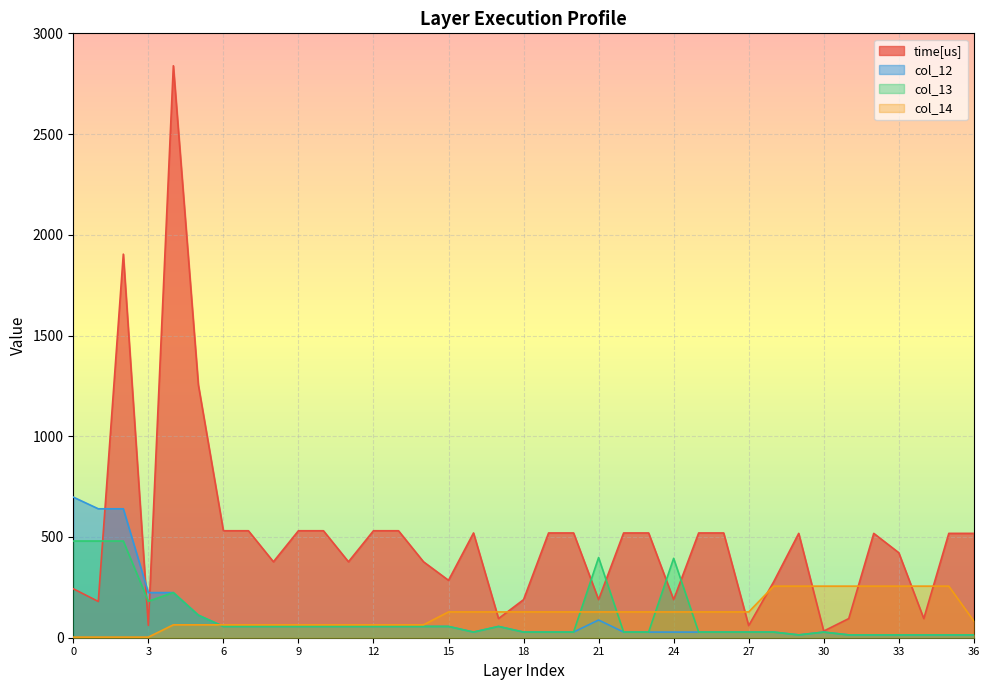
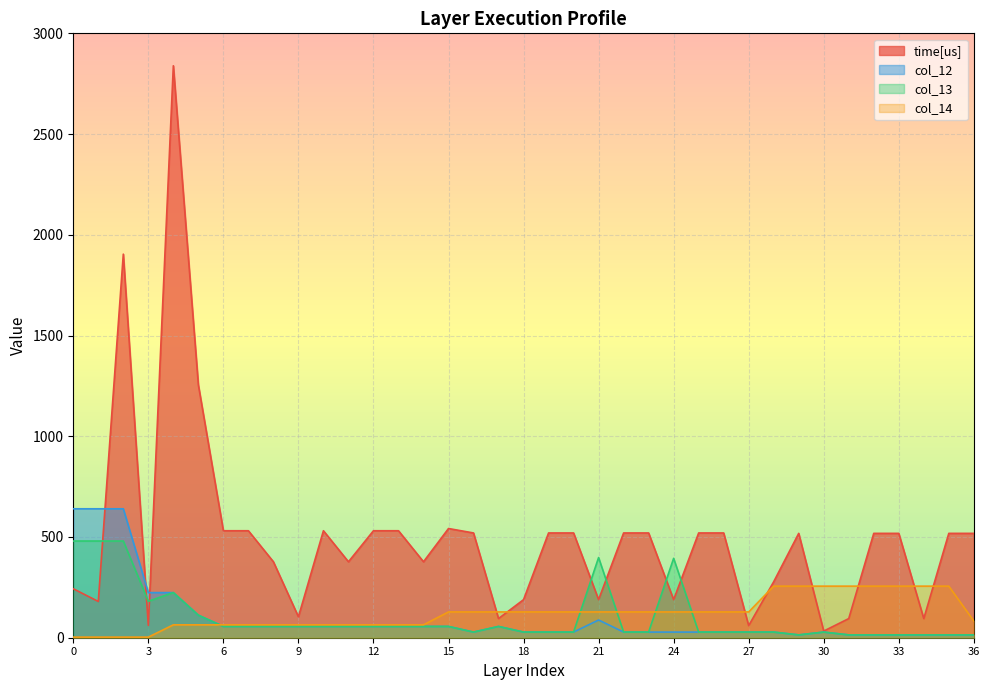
  {
    "time[us]": {
      "0": 240,
      "3": 60,
      "6": 530,
-     "9": 530,
+     "9": 100,
      "12": 530,
-     "15": 290,
+     "15": 540,
      "18": 190,
      "21": 190,
      "24": 190,
      "27": 60,
-     "33": 420,
+     "33": 520,
      "36": 520
    },
    "col_12": {
-     "0": 700,
+     "0": 640,
      "3": 220,
      "21": 90,
      "24": 30
    },
    "col_13": {
      "0": 480,
      "3": 180,
      "21": 400,
      "24": 390
    },
    "col_14": {
      "0": 0,
      "3": 0,
      "15": 130,
      "18": 130,
      "21": 130,
      "24": 130,
      "27": 130,
      "30": 260,
      "33": 260,
      "36": 80
    }
  }
